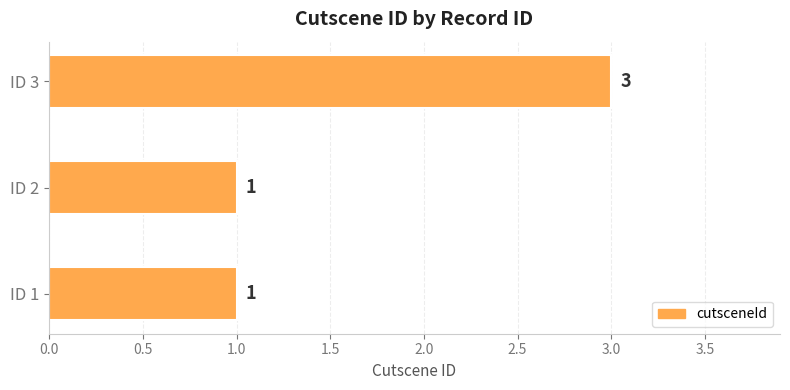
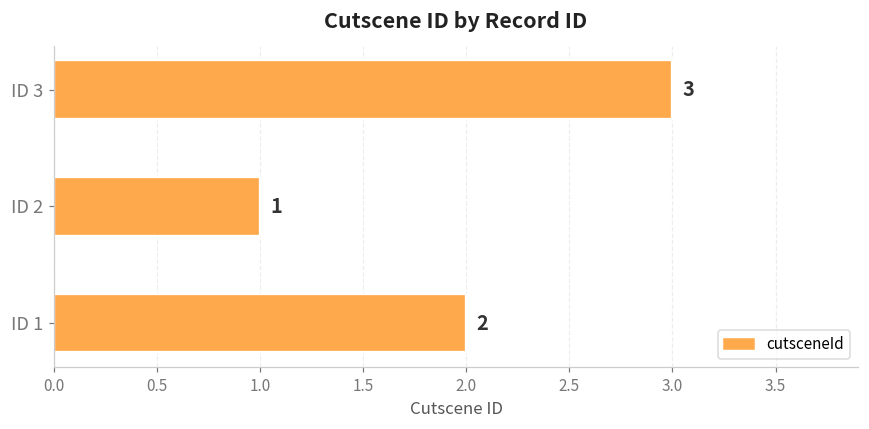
  {
    "ID 3": 3,
    "ID 2": 1,
-   "ID 1": 1
+   "ID 1": 2
  }
